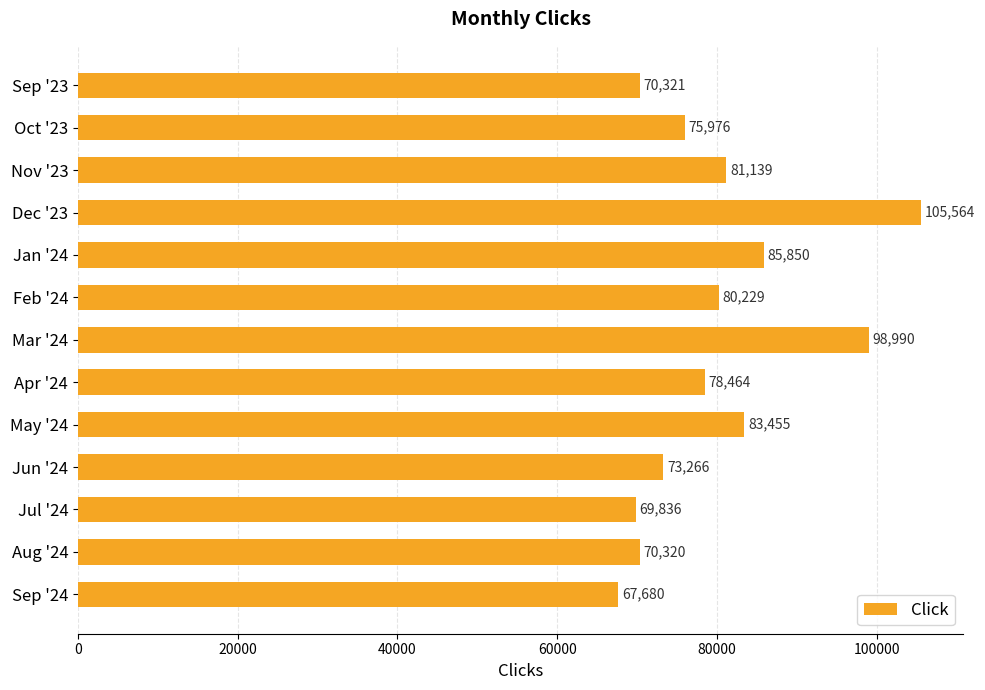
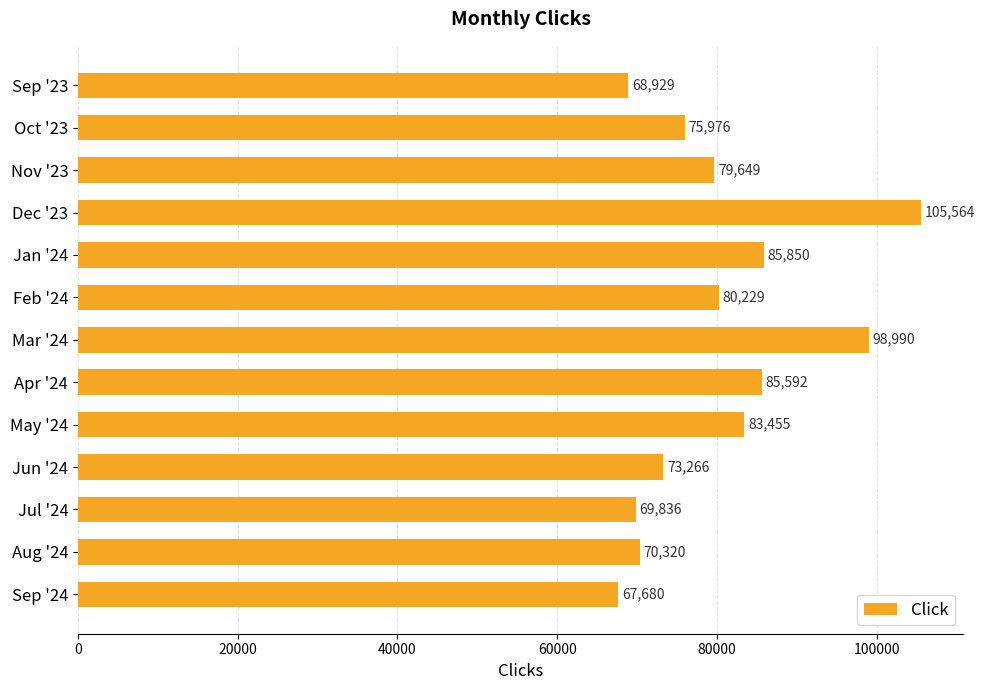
  {
-   "Sep '23": "70,321",
+   "Sep '23": "68,929",
    "Oct '23": "75,976",
-   "Nov '23": "81,139",
+   "Nov '23": "79,649",
    "Dec '23": "105,564",
    "Jan '24": "85,850",
    "Feb '24": "80,229",
    "Mar '24": "98,990",
-   "Apr '24": "78,464",
+   "Apr '24": "85,592",
    "May '24": "83,455",
    "Jun '24": "73,266",
    "Jul '24": "69,836",
    "Aug '24": "70,320",
    "Sep '24": "67,680"
  }
